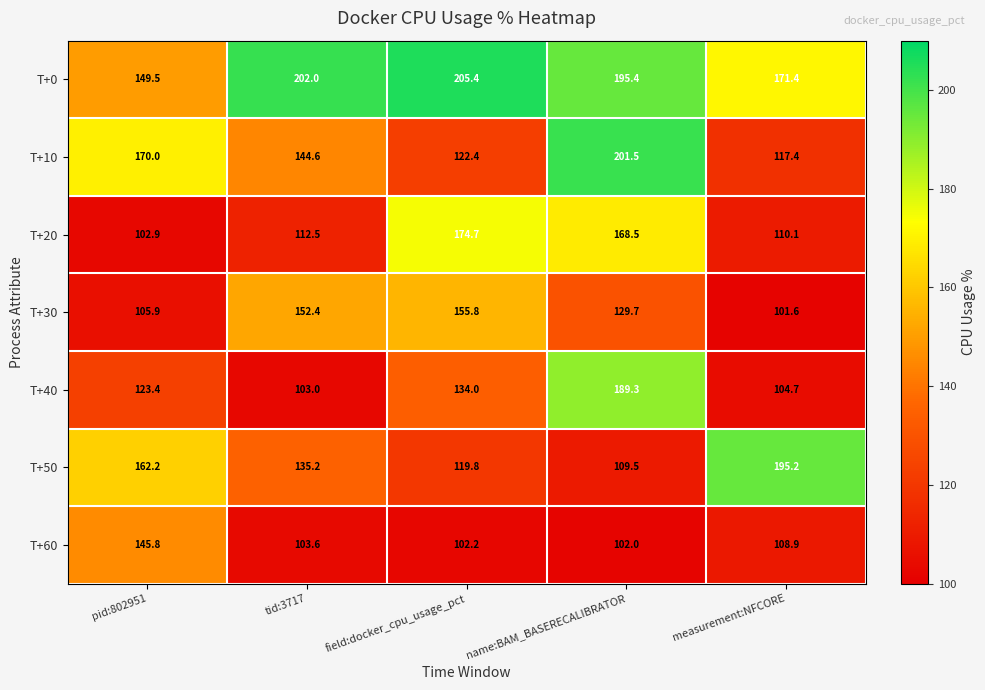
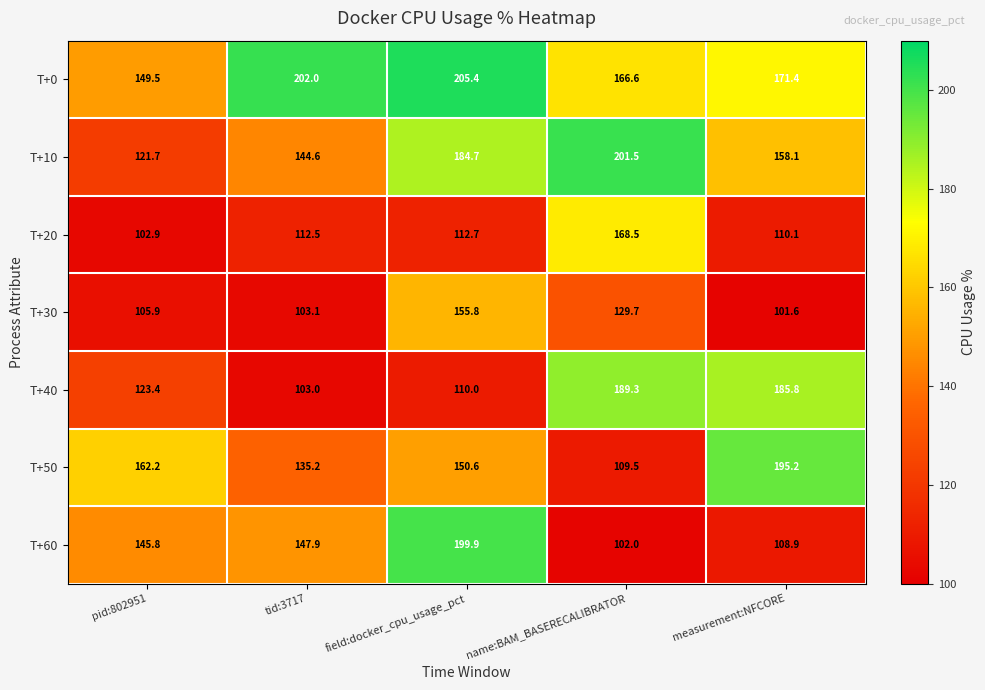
  {
    "T+0": {
      "pid:802951": 149.5,
      "tid:3717": 202.0,
      "field:docker_cpu_usage_pct": 205.4,
-     "name:BAM_BASERECALIBRATOR": 195.4,
+     "name:BAM_BASERECALIBRATOR": 166.6,
      "measurement:NFCORE": 171.4
    },
    "T+10": {
-     "pid:802951": 170.0,
+     "pid:802951": 121.7,
      "tid:3717": 144.6,
-     "field:docker_cpu_usage_pct": 122.4,
+     "field:docker_cpu_usage_pct": 184.7,
      "name:BAM_BASERECALIBRATOR": 201.5,
-     "measurement:NFCORE": 117.4
+     "measurement:NFCORE": 158.1
    },
    "T+20": {
      "pid:802951": 102.9,
      "tid:3717": 112.5,
-     "field:docker_cpu_usage_pct": 174.7,
+     "field:docker_cpu_usage_pct": 112.7,
      "name:BAM_BASERECALIBRATOR": 168.5,
      "measurement:NFCORE": 110.1
    },
    "T+30": {
      "pid:802951": 105.9,
-     "tid:3717": 152.4,
+     "tid:3717": 103.1,
      "field:docker_cpu_usage_pct": 155.8,
      "name:BAM_BASERECALIBRATOR": 129.7,
      "measurement:NFCORE": 101.6
    },
    "T+40": {
      "pid:802951": 123.4,
      "tid:3717": 103.0,
-     "field:docker_cpu_usage_pct": 134.0,
+     "field:docker_cpu_usage_pct": 110.0,
      "name:BAM_BASERECALIBRATOR": 189.3,
-     "measurement:NFCORE": 104.7
+     "measurement:NFCORE": 185.8
    },
    "T+50": {
      "pid:802951": 162.2,
      "tid:3717": 135.2,
-     "field:docker_cpu_usage_pct": 119.8,
+     "field:docker_cpu_usage_pct": 150.6,
      "name:BAM_BASERECALIBRATOR": 109.5,
      "measurement:NFCORE": 195.2
    },
    "T+60": {
      "pid:802951": 145.8,
-     "tid:3717": 103.6,
-     "field:docker_cpu_usage_pct": 102.2,
+     "tid:3717": 147.9,
+     "field:docker_cpu_usage_pct": 199.9,
      "name:BAM_BASERECALIBRATOR": 102.0,
      "measurement:NFCORE": 108.9
    }
  }
